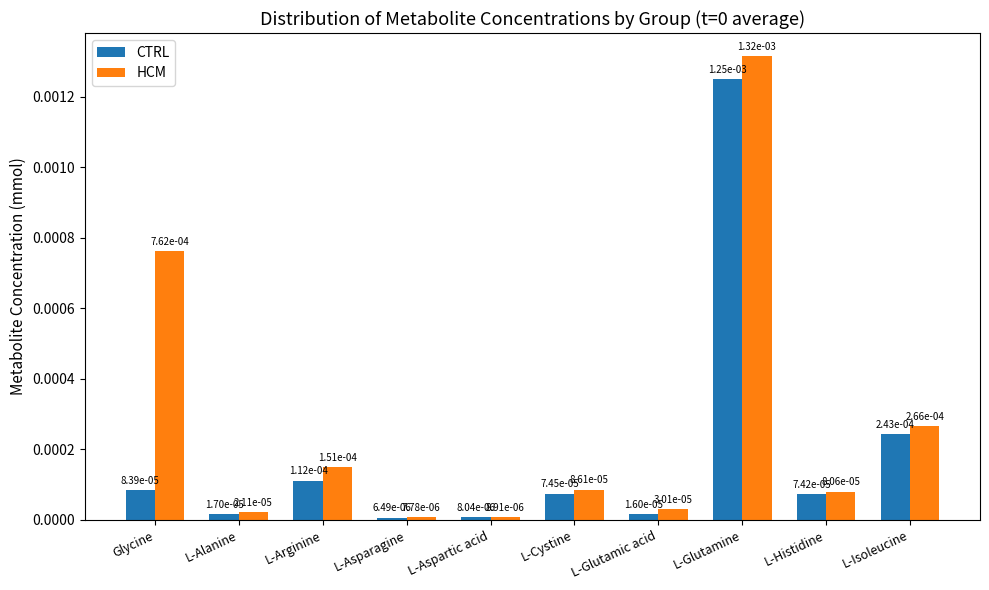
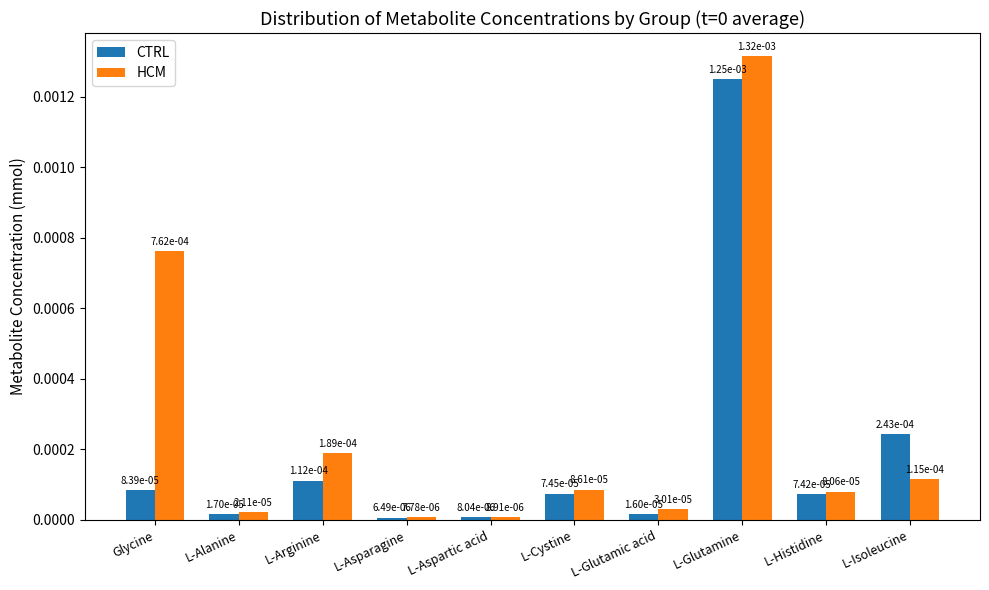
  {
    "CTRL": {
      "Glycine": "8.39e-05",
      "L-Arginine": "1.12e-04",
      "L-Cystine": "7.45e-05",
      "L-Glutamic acid": "1.60e-05",
      "L-Glutamine": "1.25e-03",
      "L-Isoleucine": "2.43e-04"
    },
    "HCM": {
      "Glycine": "7.62e-04",
-     "L-Arginine": "1.51e-04",
+     "L-Arginine": "1.89e-04",
      "L-Cystine": "8.61e-05",
      "L-Glutamic acid": "3.01e-05",
      "L-Glutamine": "1.32e-03",
-     "L-Isoleucine": "2.66e-04"
+     "L-Isoleucine": "1.15e-04"
    }
  }
